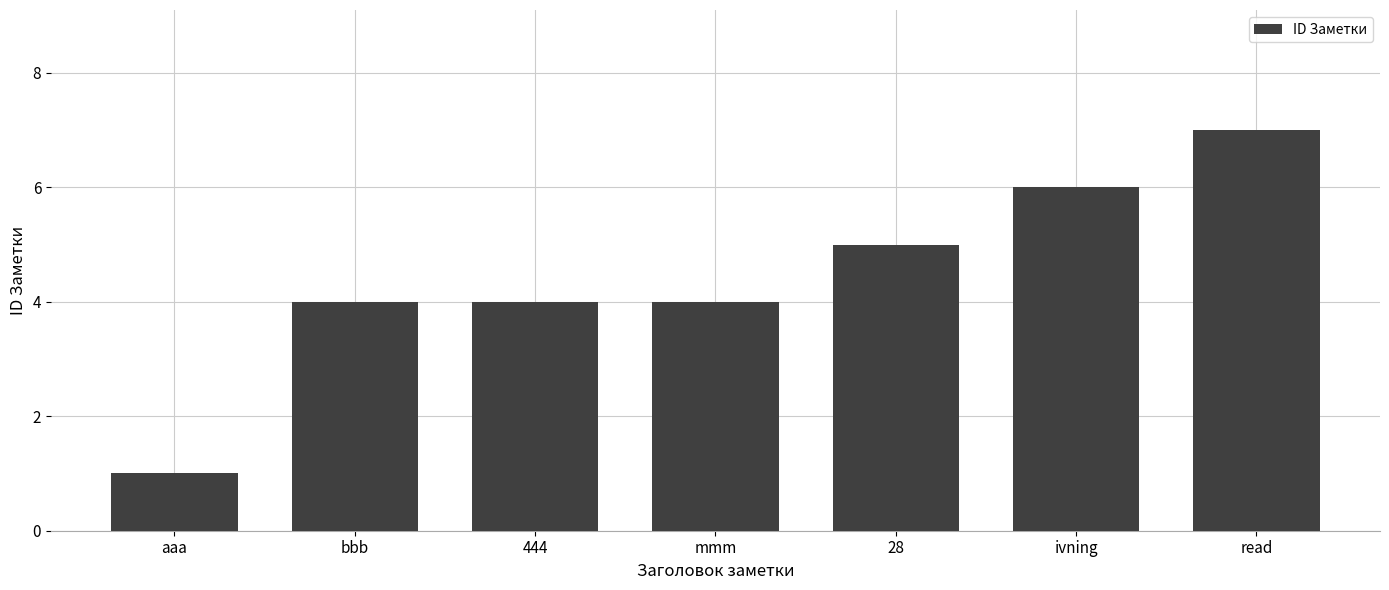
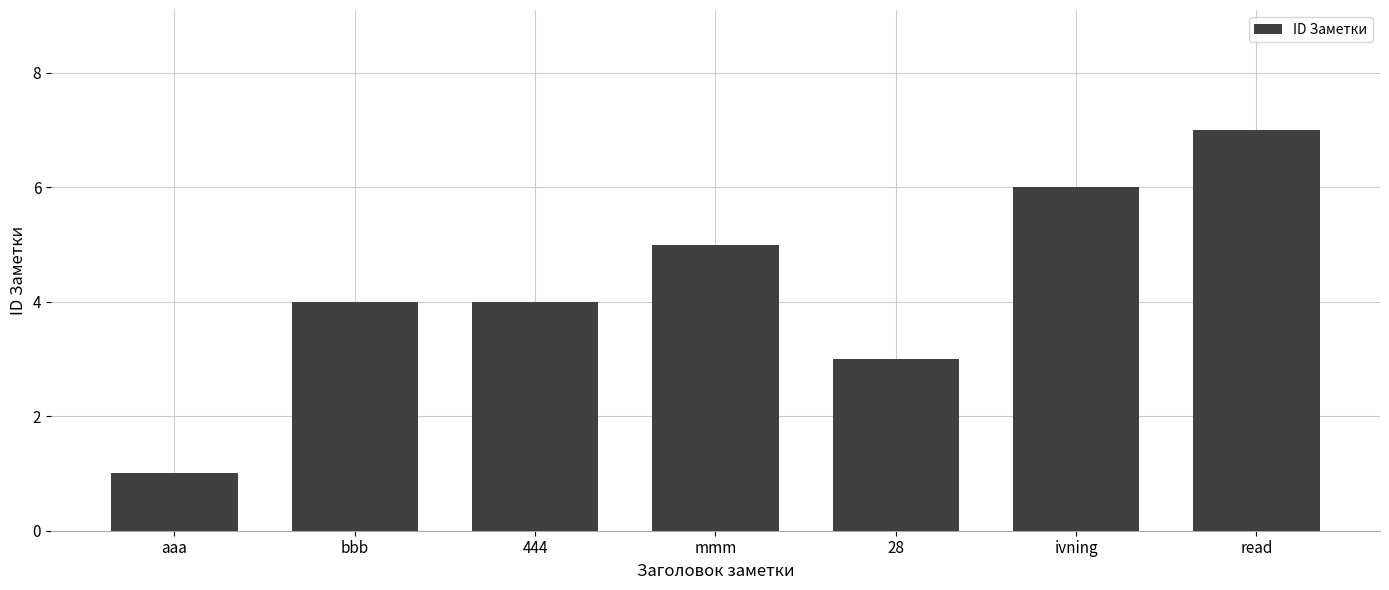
  {
    "aaa": 1,
    "bbb": 4,
    "444": 4,
-   "mmm": 4,
-   "28": 5,
+   "mmm": 5,
+   "28": 3,
    "ivning": 6,
    "read": 7
  }
